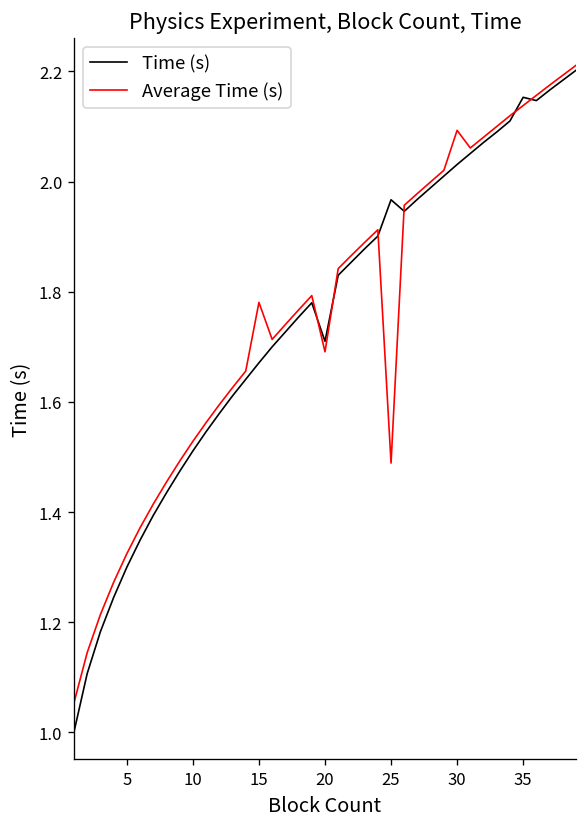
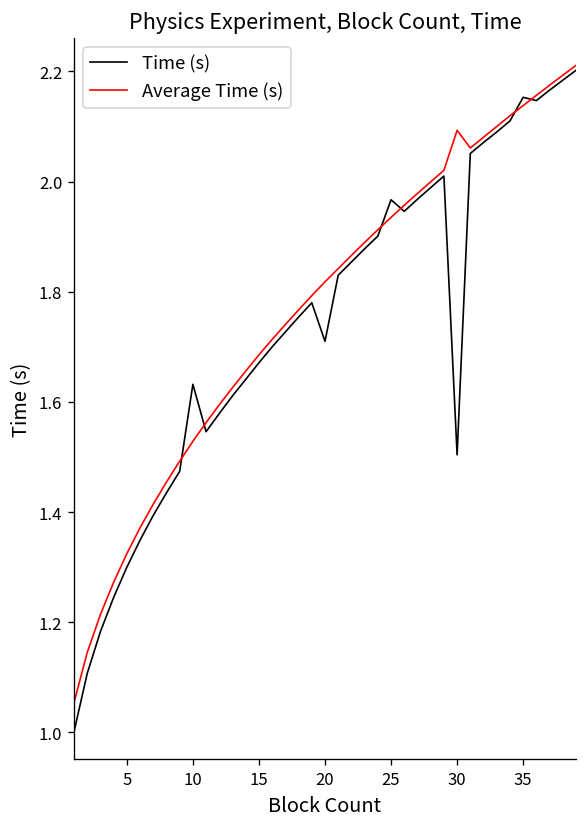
  {
    "Time (s)": {
      "5": 1.30,
-     "10": 1.51,
+     "10": 1.63,
      "15": 1.67,
      "20": 1.71,
      "25": 1.97,
-     "30": 2.03,
+     "30": 1.50,
      "35": 2.15
    },
    "Average Time (s)": {
      "5": 1.32,
      "10": 1.53,
-     "15": 1.78,
-     "20": 1.69,
-     "25": 1.49,
+     "15": 1.69,
+     "20": 1.82,
+     "25": 1.94,
      "30": 2.09,
      "35": 2.14
    }
  }
